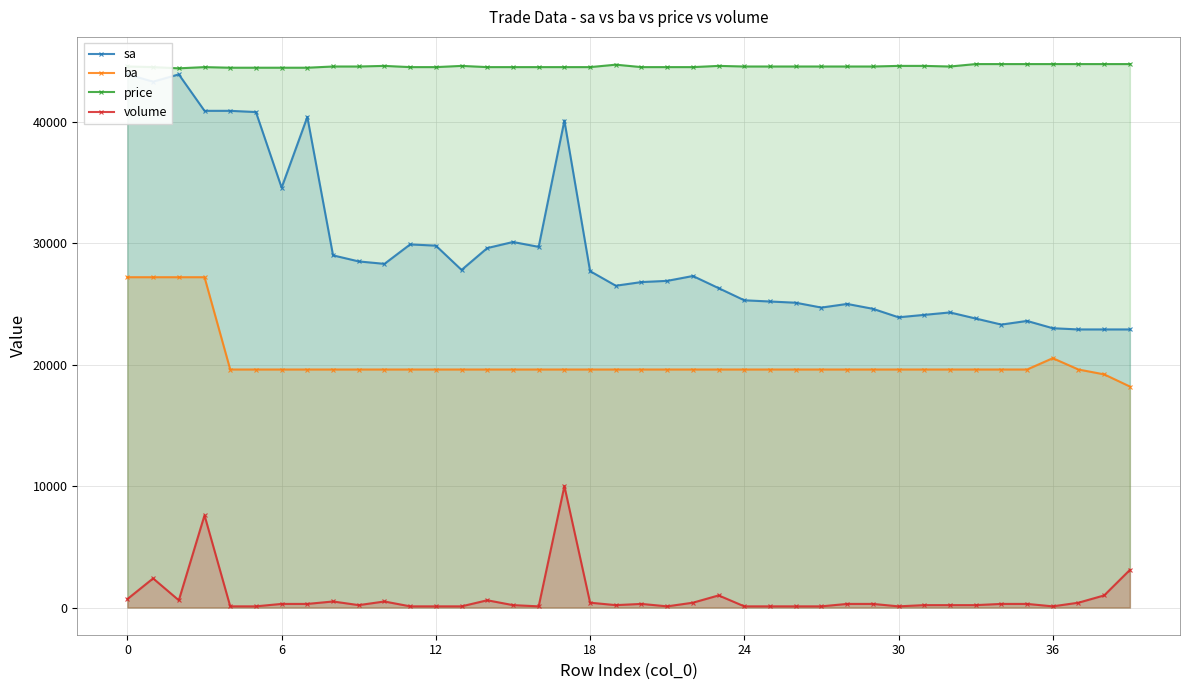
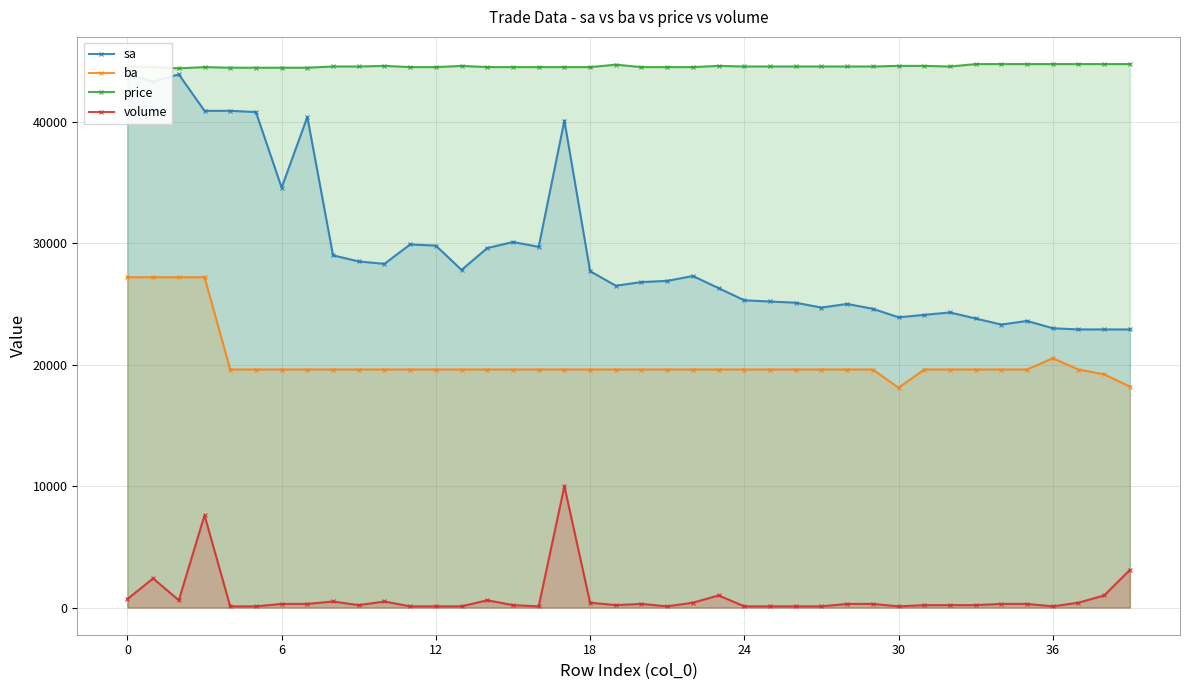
  {
    "sa": {
      "6": 34600,
      "12": 29800,
      "18": 27700,
      "24": 25300,
      "30": 23900,
      "36": 23000
    },
    "ba": {
      "0": 27200,
      "6": 19600,
      "12": 19600,
      "18": 19600,
      "24": 19600,
-     "30": 19600,
+     "30": 18100,
      "36": 20500
    },
    "price": {
      "6": 44500,
      "12": 44500,
      "18": 44500,
      "24": 44600,
      "30": 44600,
      "36": 44800
    },
    "volume": {
      "0": 700,
      "6": 300,
      "12": 100,
      "18": 400,
      "24": 100,
      "30": 100,
      "36": 100
    }
  }
